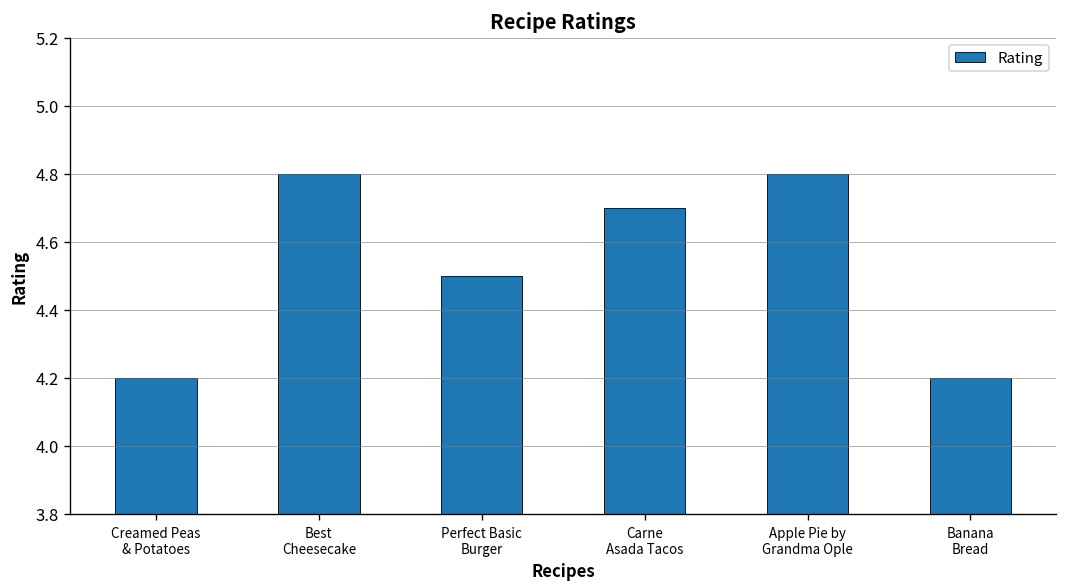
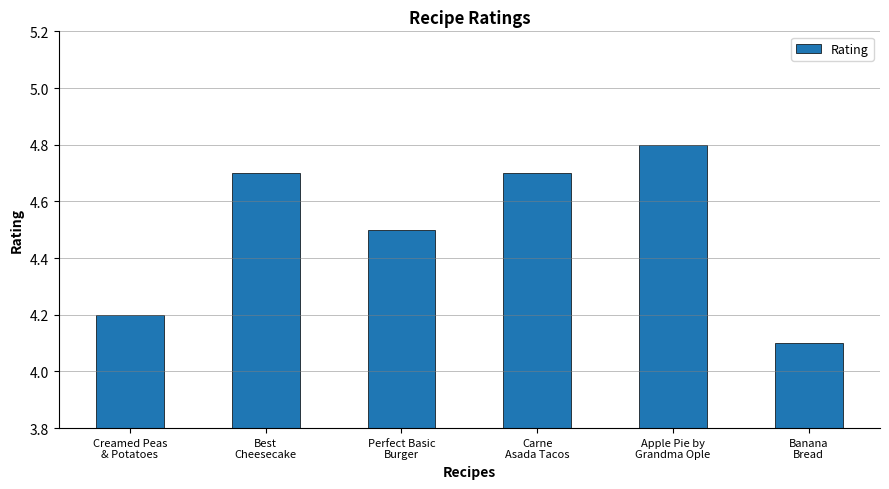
  {
    "Creamed Peas & Potatoes": 4.2,
-   "Best Cheesecake": 4.8,
+   "Best Cheesecake": 4.7,
    "Perfect Basic Burger": 4.5,
    "Carne Asada Tacos": 4.7,
    "Apple Pie by Grandma Ople": 4.8,
-   "Banana Bread": 4.2
+   "Banana Bread": 4.1
  }
